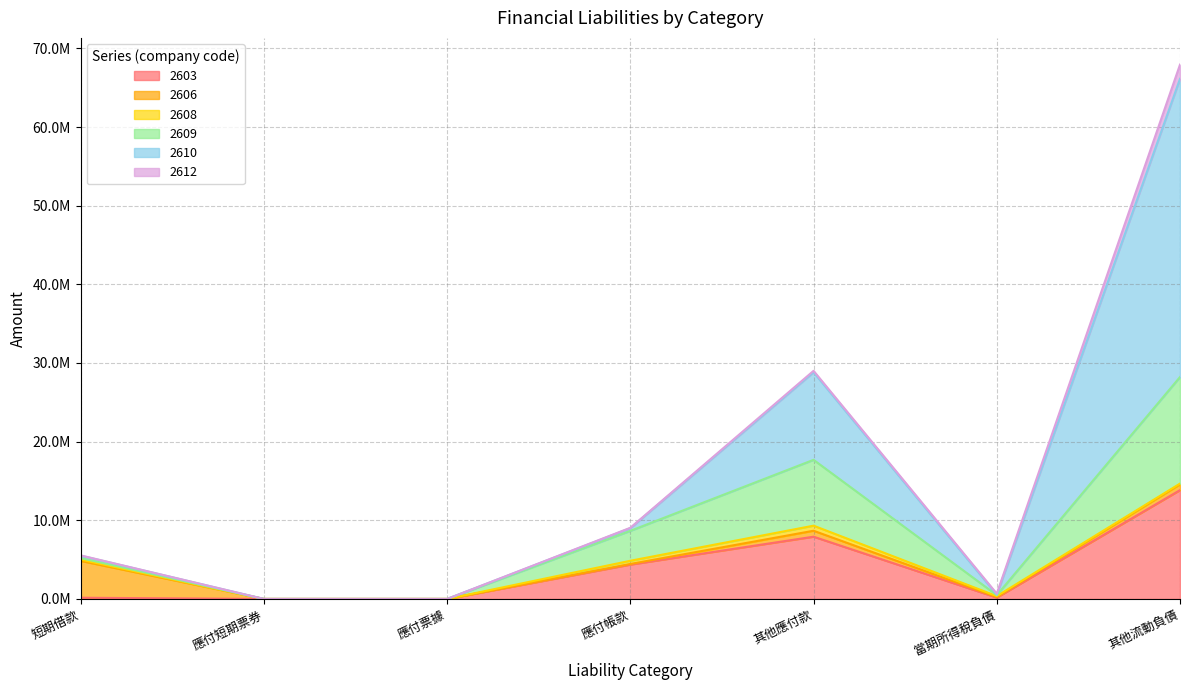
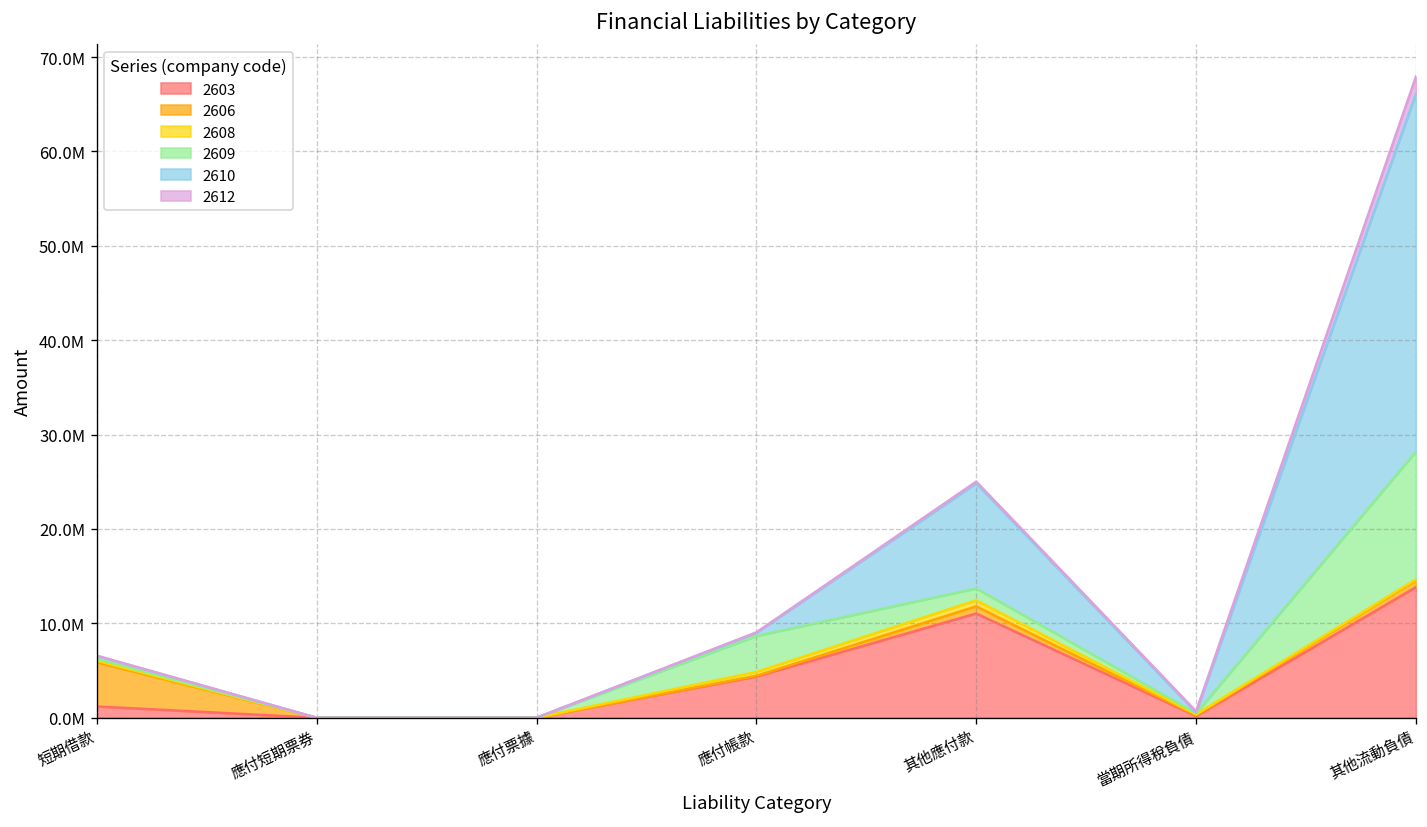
  {
    "2603": {
-     "短期借款": 0,
-     "其他應付款": 8000000,
+     "短期借款": 1000000,
+     "其他應付款": 11000000,
      "其他流動負債": 14000000
    },
    "2609": {
      "應付帳款": 4000000,
-     "其他應付款": 8000000,
+     "其他應付款": 1000000,
      "其他流動負債": 14000000
    },
    "2610": {
      "其他流動負債": 38000000
    },
    "2612": {
      "其他流動負債": 2000000
    }
  }
